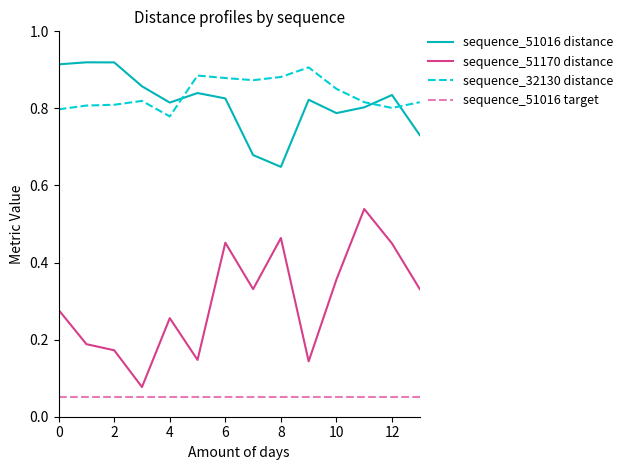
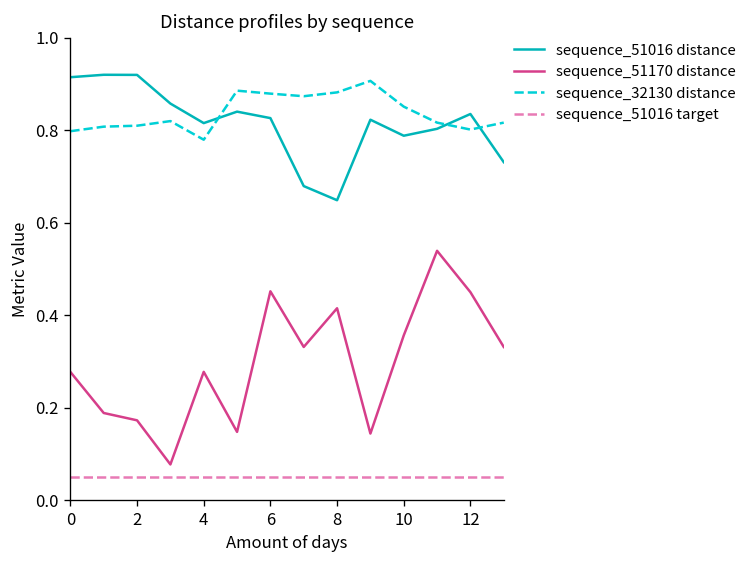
  {
    "sequence_51170 distance": {
      "0": 0.28,
      "2": 0.17,
-     "4": 0.26,
+     "4": 0.28,
      "6": 0.45,
-     "8": 0.46,
+     "8": 0.41,
      "10": 0.36,
      "12": 0.45
    },
    "sequence_51016 target": {
      "0": 0.05,
      "2": 0.05,
      "4": 0.05,
      "6": 0.05,
      "8": 0.05,
      "10": 0.05,
      "12": 0.05
    }
  }
